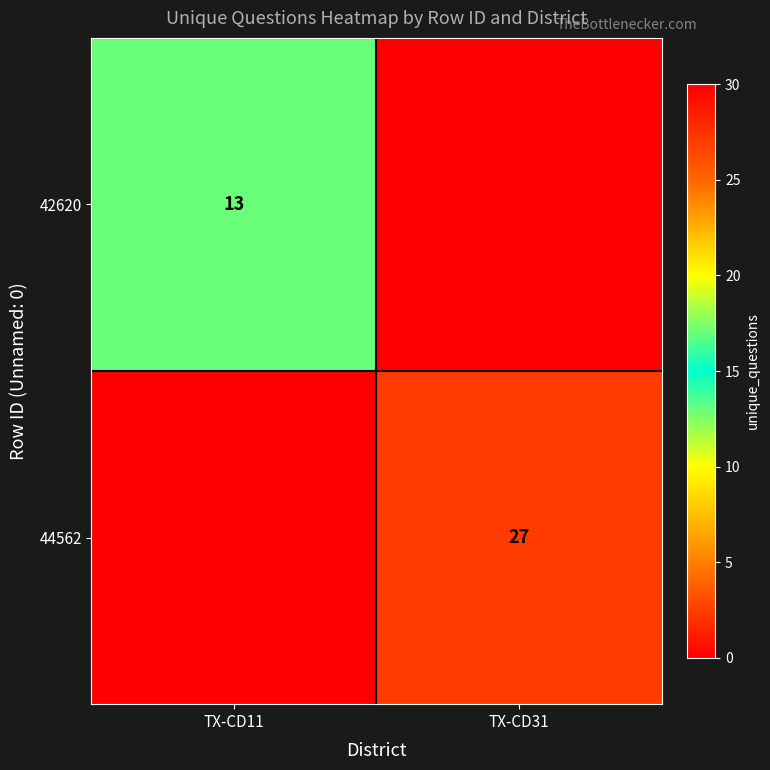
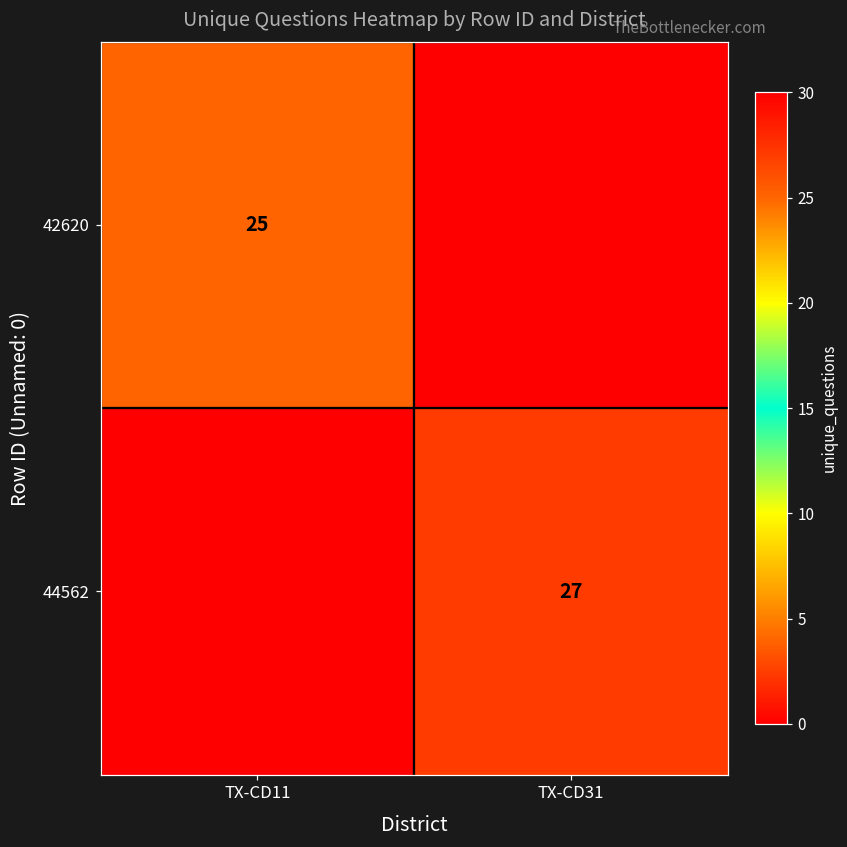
  {
    "42620": {
-     "TX-CD11": 13
+     "TX-CD11": 25
    },
    "44562": {
      "TX-CD31": 27
    }
  }
